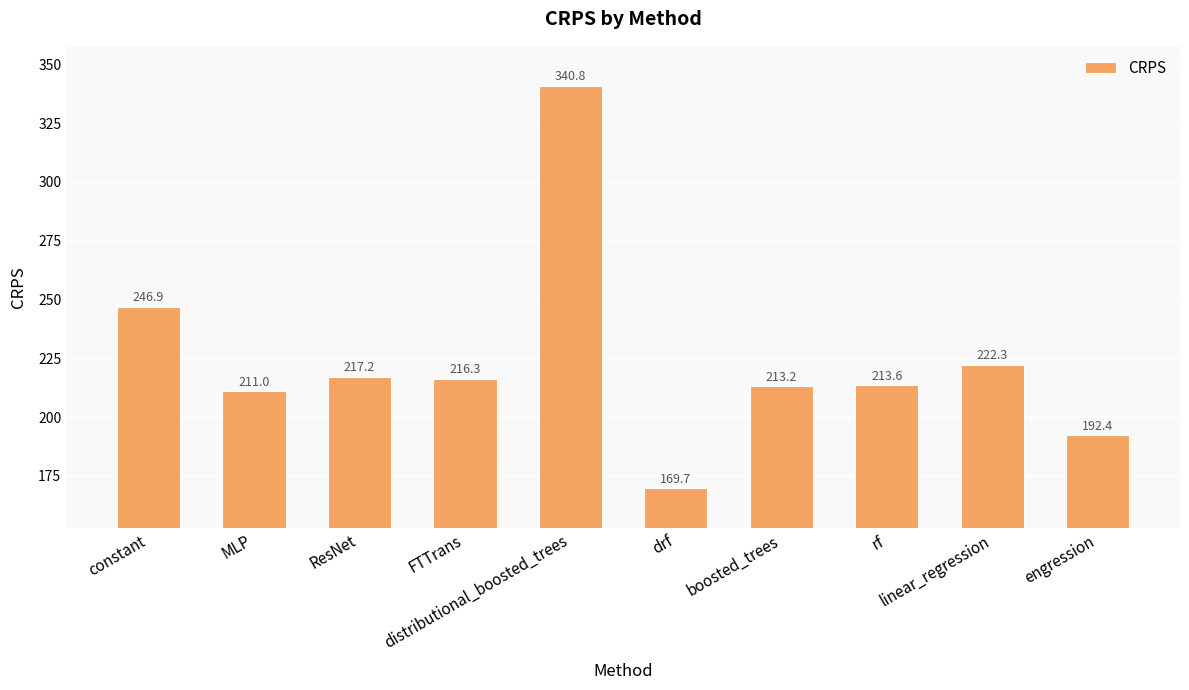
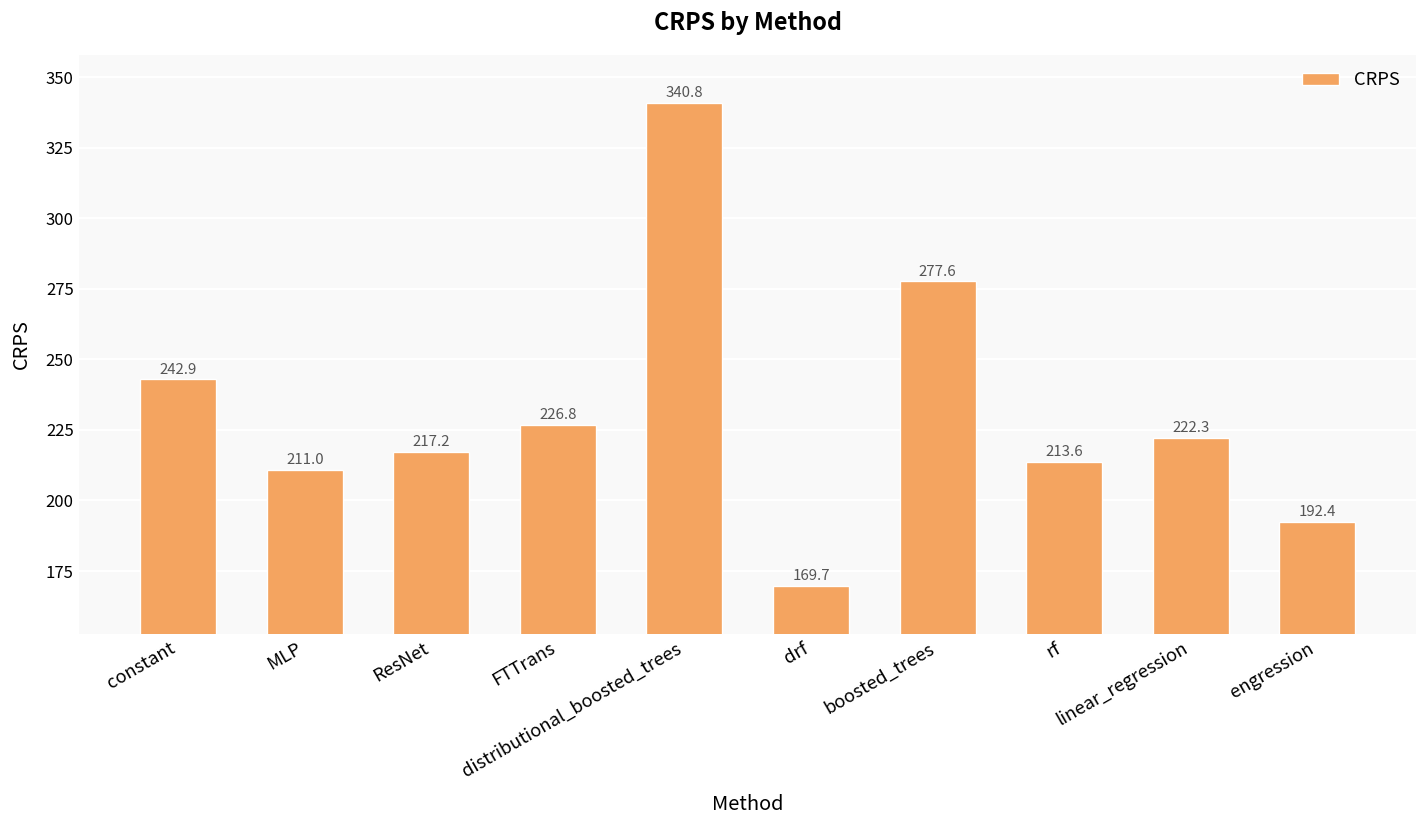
  {
-   "constant": 246.9,
+   "constant": 242.9,
    "MLP": 211.0,
    "ResNet": 217.2,
-   "FTTrans": 216.3,
+   "FTTrans": 226.8,
    "distributional_boosted_trees": 340.8,
    "drf": 169.7,
-   "boosted_trees": 213.2,
+   "boosted_trees": 277.6,
    "rf": 213.6,
    "linear_regression": 222.3,
    "engression": 192.4
  }
